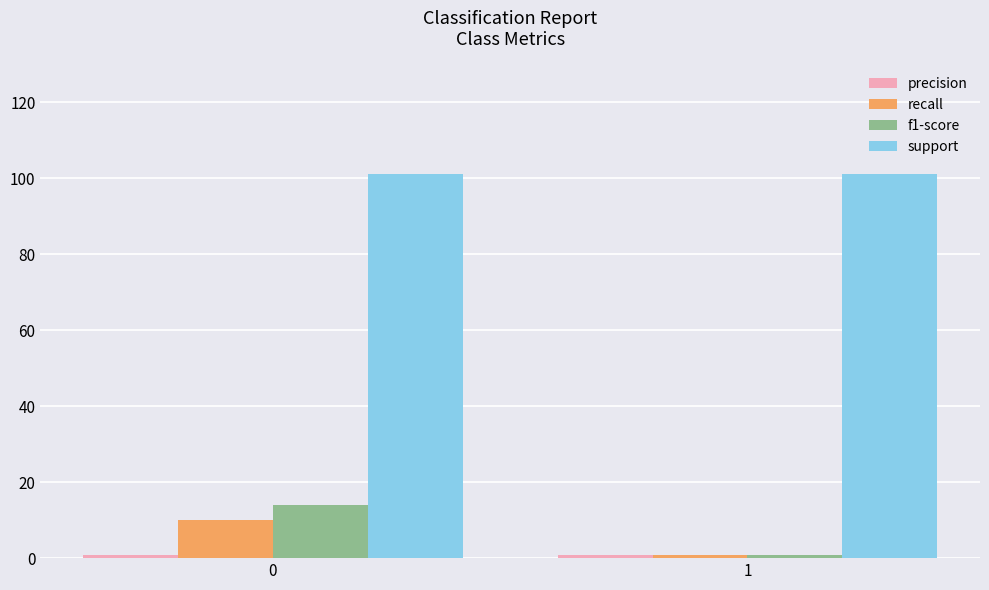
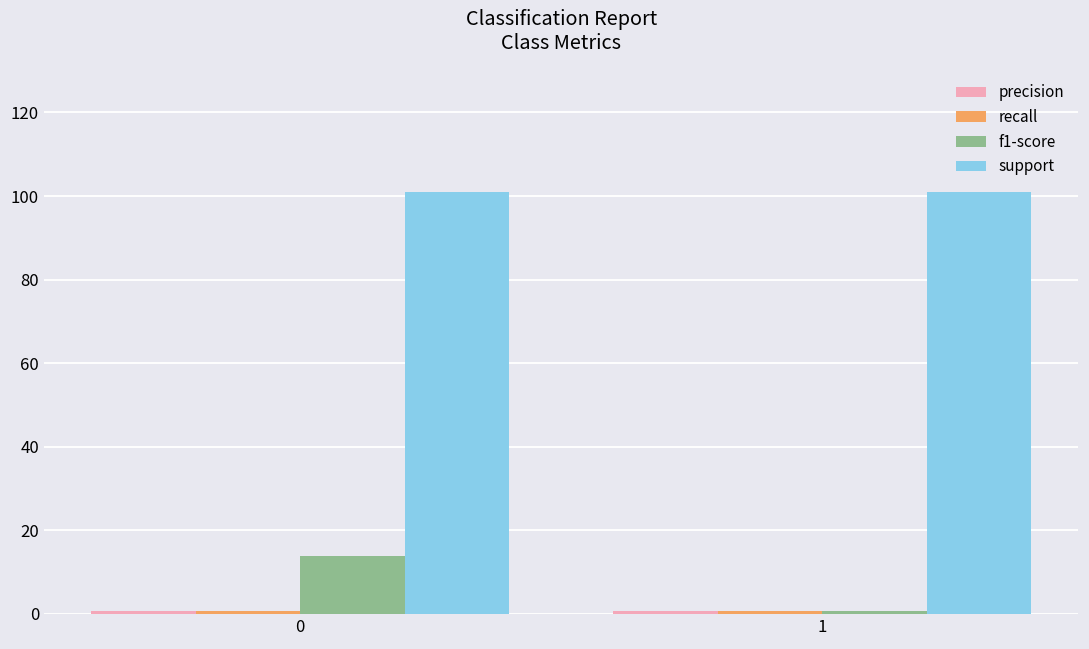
  {
    "precision": {
      "0": 1,
      "1": 1
    },
    "recall": {
-     "0": 10,
+     "0": 1,
      "1": 1
    },
    "f1-score": {
      "0": 14,
      "1": 1
    },
    "support": {
      "0": 101,
      "1": 101
    }
  }
